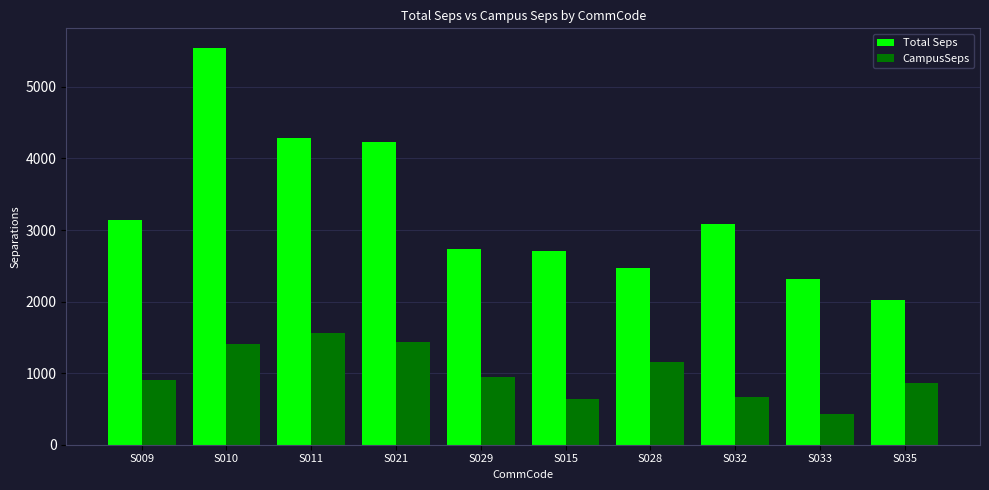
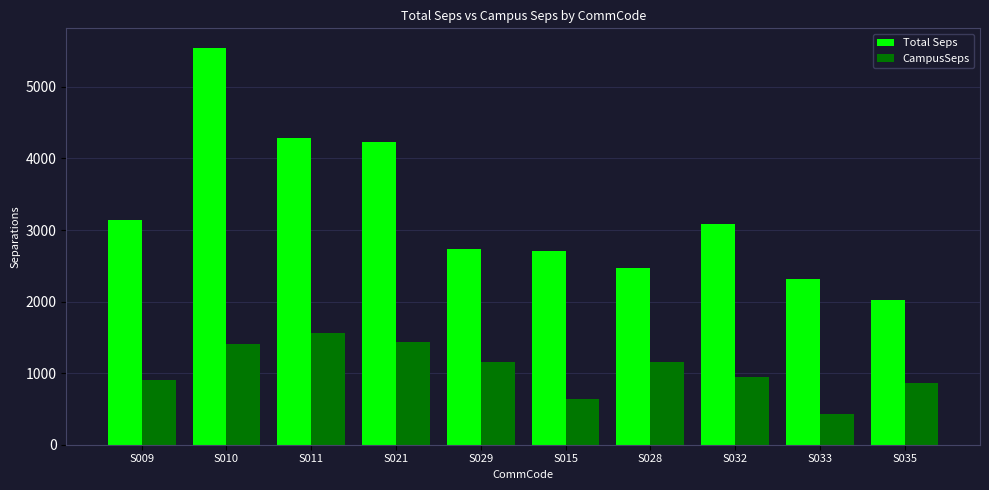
  {
    "Total Seps": {
      "S009": 3100,
      "S010": 5500,
      "S011": 4300,
      "S021": 4200,
      "S029": 2700,
      "S015": 2700,
      "S028": 2500,
      "S032": 3100,
      "S033": 2300,
      "S035": 2000
    },
    "CampusSeps": {
      "S009": 900,
      "S010": 1400,
      "S011": 1600,
      "S021": 1400,
-     "S029": 1000,
+     "S029": 1200,
      "S015": 600,
      "S028": 1200,
-     "S032": 700,
+     "S032": 900,
      "S033": 400,
      "S035": 900
    }
  }
